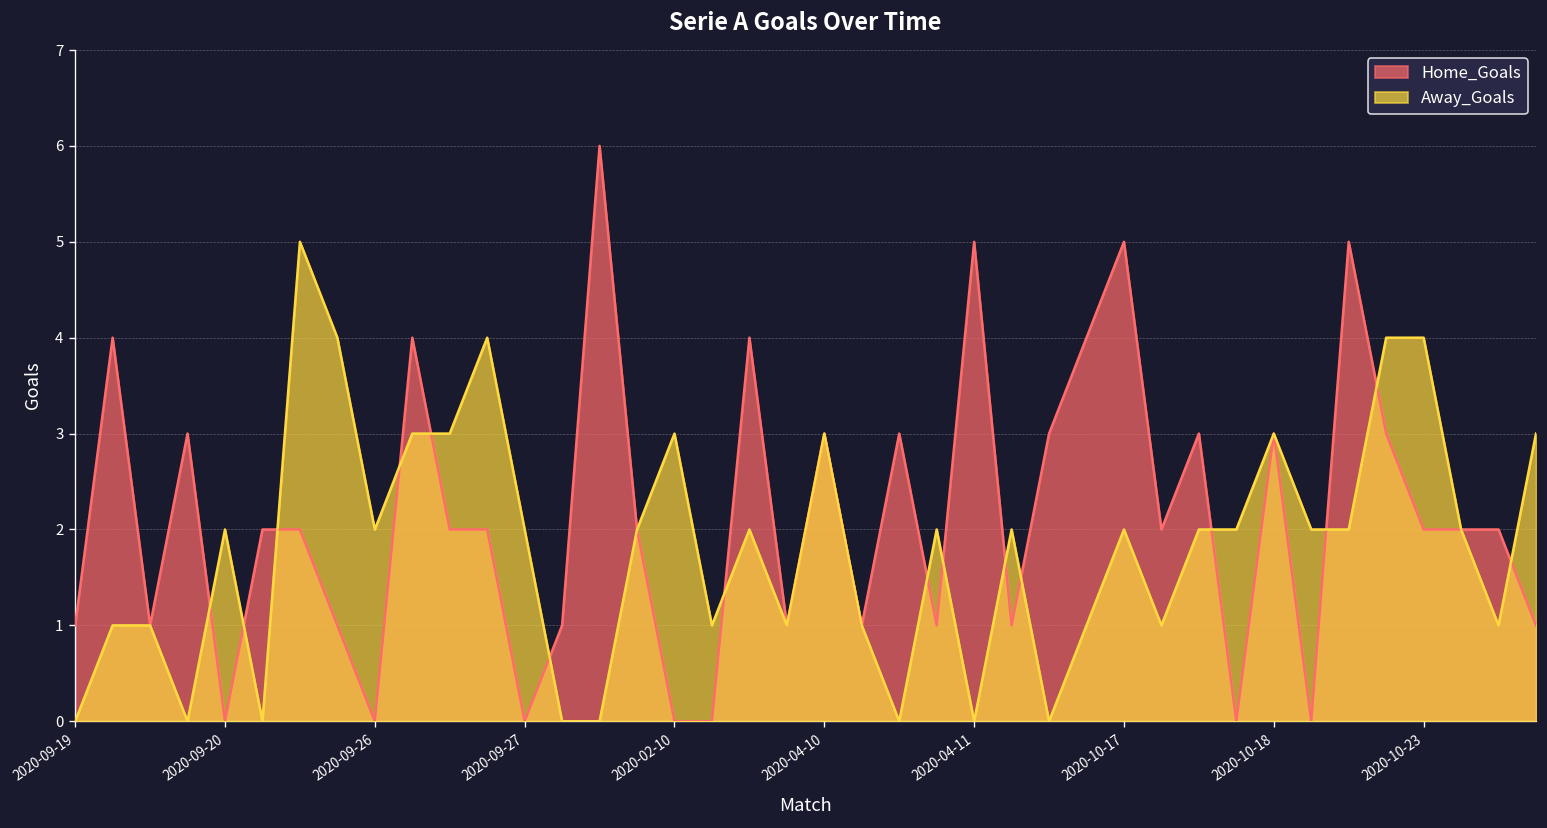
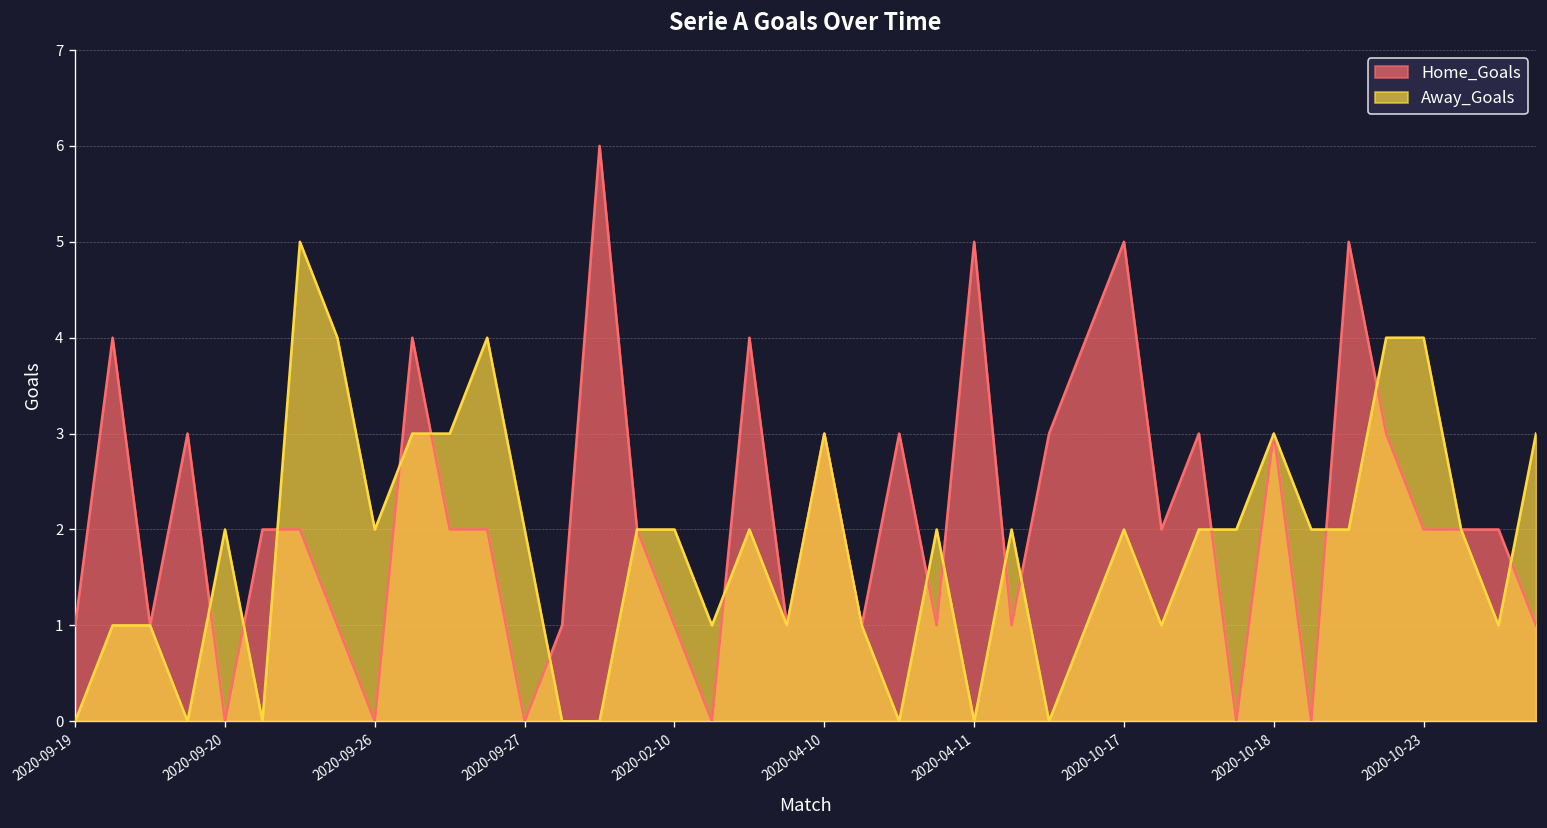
  {
    "Home_Goals": {
      "2020-09-19": 1,
-     "2020-02-10": 0,
+     "2020-02-10": 1,
      "2020-04-11": 5,
      "2020-10-23": 2
    },
    "Away_Goals": {
      "2020-09-19": 0,
-     "2020-02-10": 3,
+     "2020-02-10": 2,
      "2020-04-11": 0,
      "2020-10-23": 4
    }
  }
